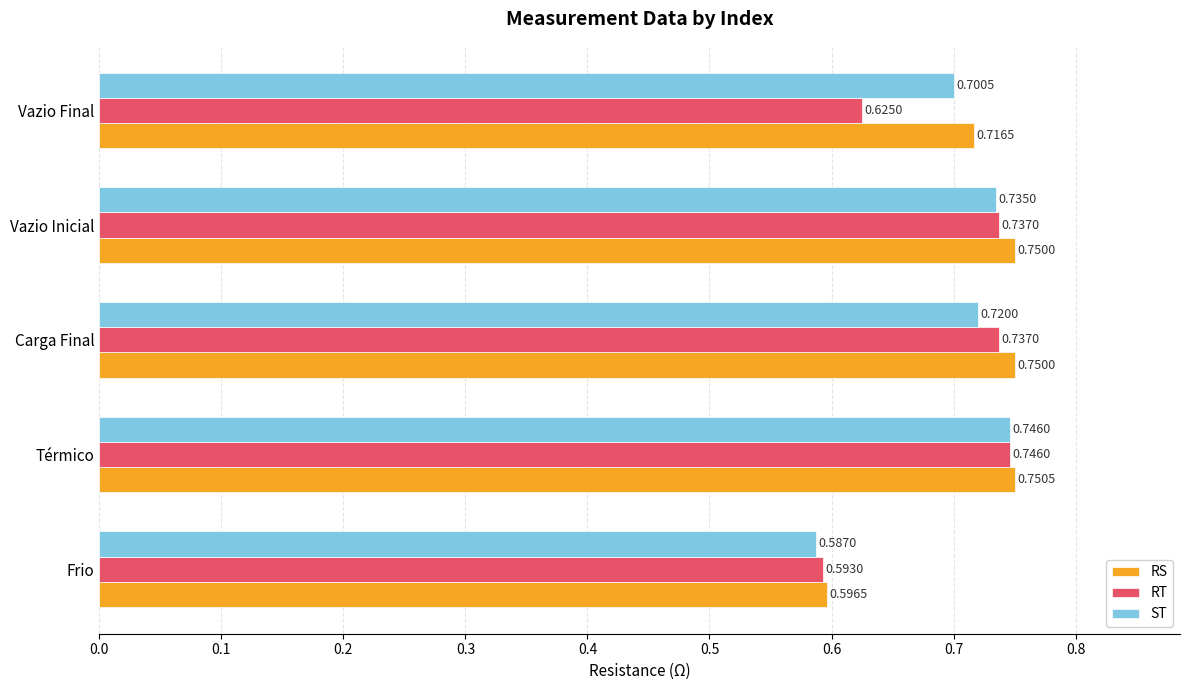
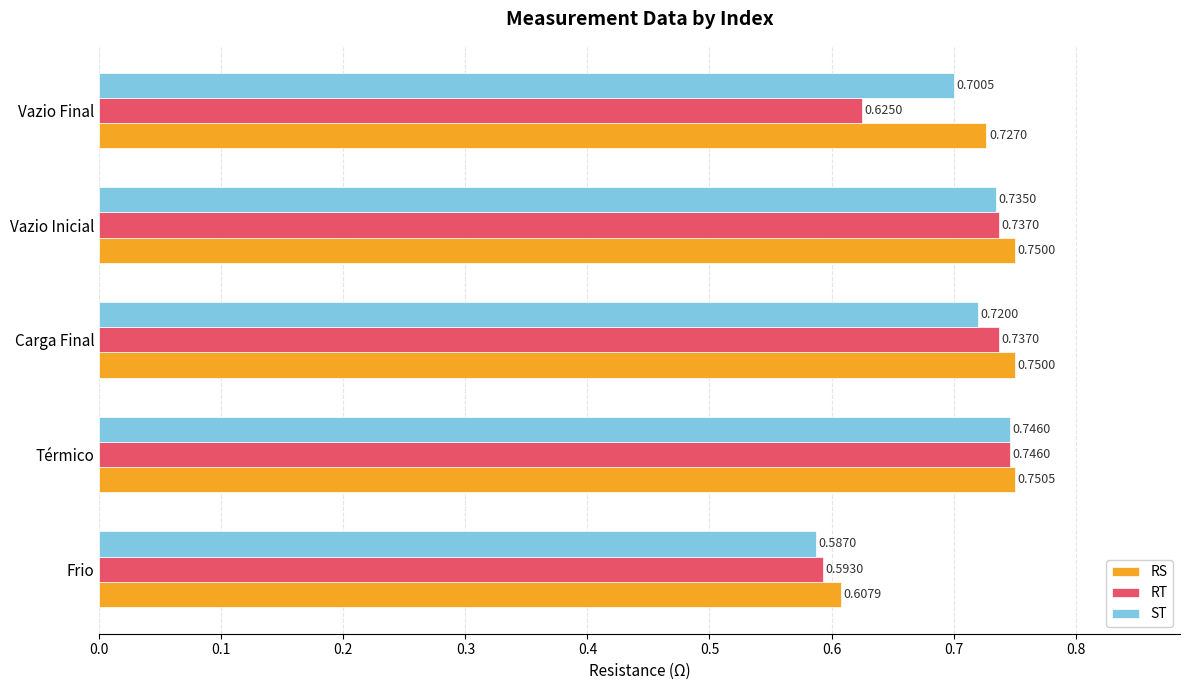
  {
    "RS": {
-     "Vazio Final": 0.7165,
+     "Vazio Final": 0.7270,
      "Vazio Inicial": 0.7500,
      "Carga Final": 0.7500,
      "Térmico": 0.7505,
-     "Frio": 0.5965
+     "Frio": 0.6079
    },
    "RT": {
      "Vazio Final": 0.6250,
      "Vazio Inicial": 0.7370,
      "Carga Final": 0.7370,
      "Térmico": 0.7460,
      "Frio": 0.5930
    },
    "ST": {
      "Vazio Final": 0.7005,
      "Vazio Inicial": 0.7350,
      "Carga Final": 0.7200,
      "Térmico": 0.7460,
      "Frio": 0.5870
    }
  }
